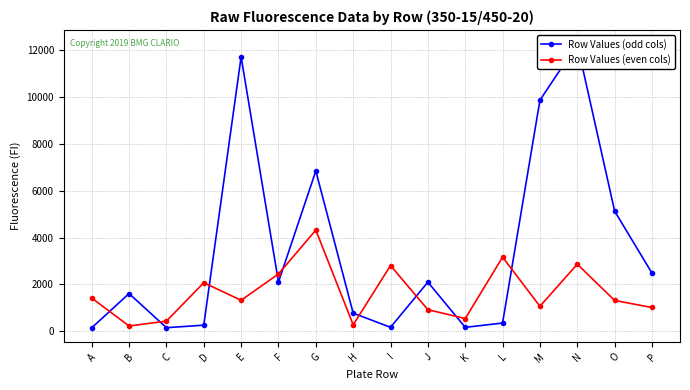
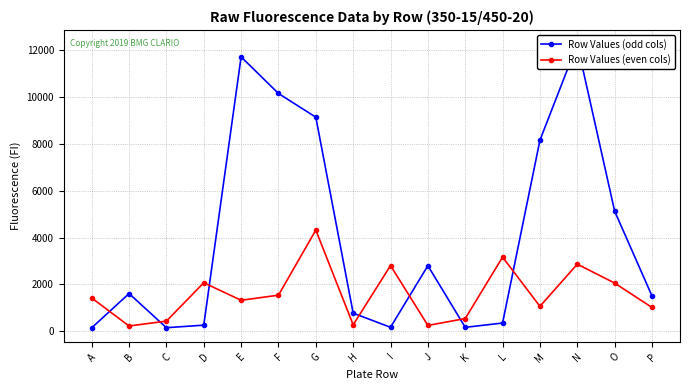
  {
    "Row Values (odd cols)": {
      "A": 100,
      "B": 1600,
      "C": 200,
      "D": 300,
      "E": 11700,
-     "F": 2100,
-     "G": 6800,
+     "F": 10200,
+     "G": 9100,
      "H": 800,
      "I": 200,
-     "J": 2100,
+     "J": 2800,
      "K": 200,
      "L": 400,
-     "M": 9900,
+     "M": 8200,
      "O": 5100,
-     "P": 2500
+     "P": 1500
    },
    "Row Values (even cols)": {
      "A": 1400,
      "B": 200,
      "C": 400,
      "D": 2100,
      "E": 1300,
-     "F": 2400,
+     "F": 1500,
      "G": 4300,
      "H": 300,
      "I": 2800,
-     "J": 900,
+     "J": 300,
      "K": 500,
      "L": 3200,
      "M": 1100,
      "N": 2900,
-     "O": 1300,
+     "O": 2100,
      "P": 1000
    }
  }
